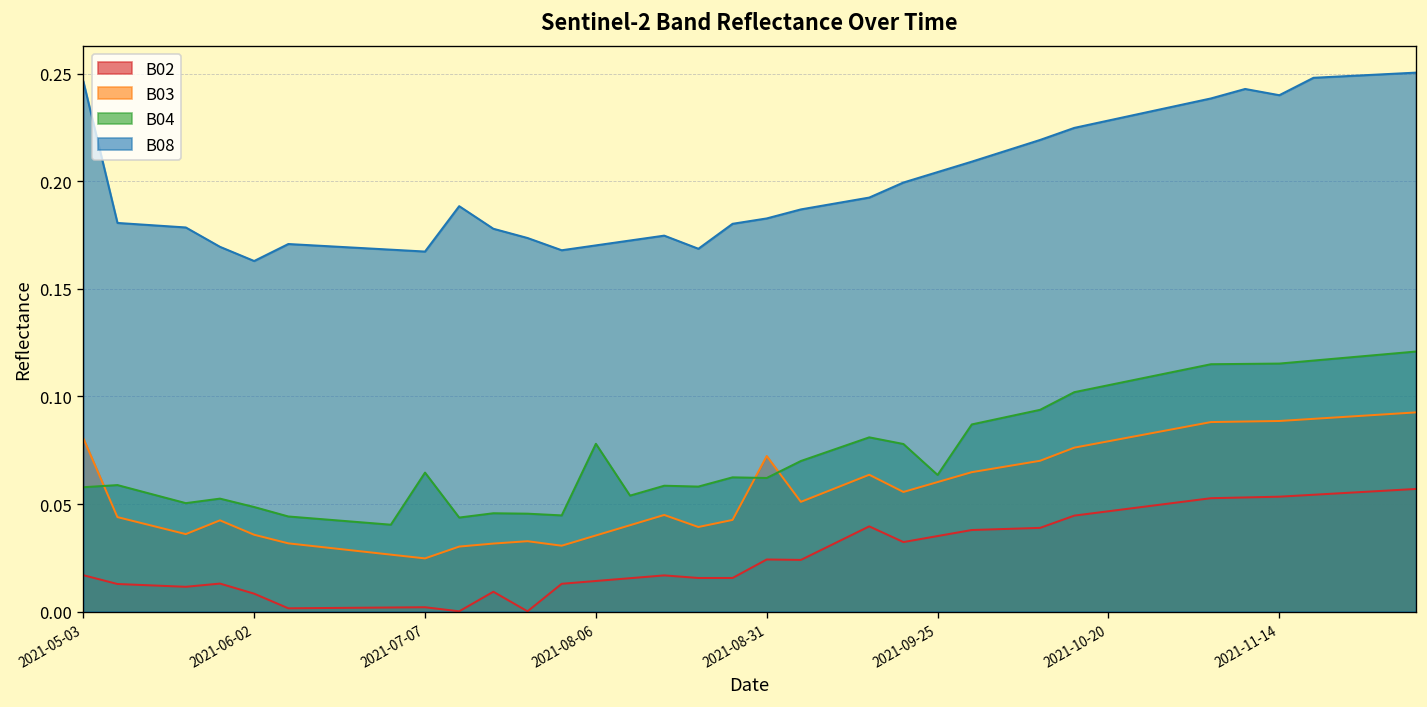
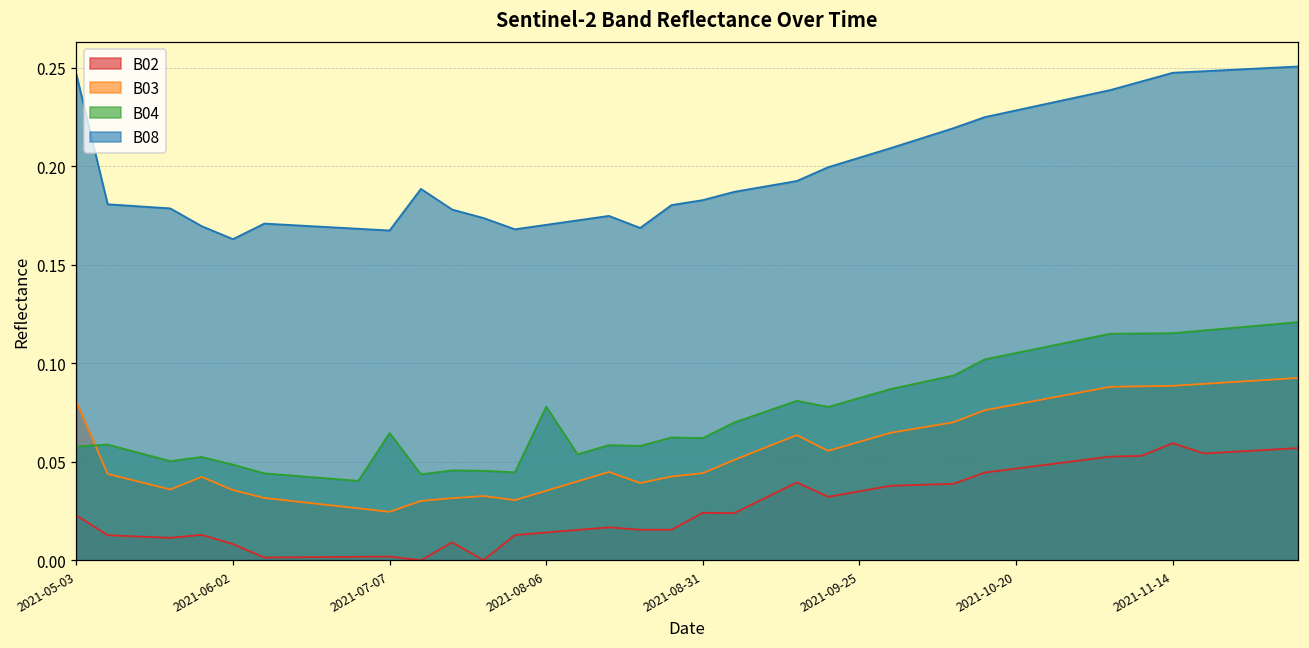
  {
    "B02": {
-     "2021-05-03": 0.017,
+     "2021-05-03": 0.023,
      "2021-06-02": 0.008,
      "2021-07-07": 0.002,
      "2021-08-06": 0.014,
      "2021-08-31": 0.024,
      "2021-09-25": 0.035,
      "2021-10-20": 0.047,
-     "2021-11-14": 0.053
+     "2021-11-14": 0.060
    },
    "B03": {
      "2021-05-03": 0.081,
      "2021-06-02": 0.036,
      "2021-07-07": 0.025,
      "2021-08-06": 0.035,
-     "2021-08-31": 0.072,
+     "2021-08-31": 0.044,
      "2021-09-25": 0.060,
      "2021-10-20": 0.079,
      "2021-11-14": 0.089
    },
    "B04": {
      "2021-05-03": 0.058,
      "2021-06-02": 0.049,
      "2021-07-07": 0.065,
      "2021-08-06": 0.078,
      "2021-08-31": 0.062,
-     "2021-09-25": 0.064,
+     "2021-09-25": 0.082,
      "2021-10-20": 0.105,
      "2021-11-14": 0.115
    },
    "B08": {
      "2021-05-03": 0.247,
      "2021-06-02": 0.163,
      "2021-07-07": 0.167,
      "2021-08-06": 0.170,
      "2021-08-31": 0.183,
      "2021-09-25": 0.204,
      "2021-10-20": 0.228,
-     "2021-11-14": 0.240
+     "2021-11-14": 0.247
    }
  }
